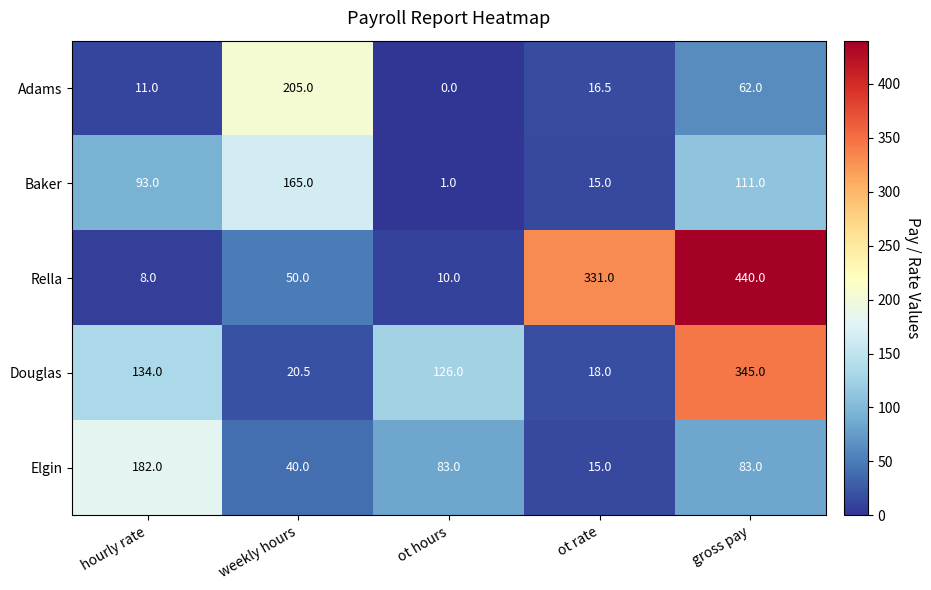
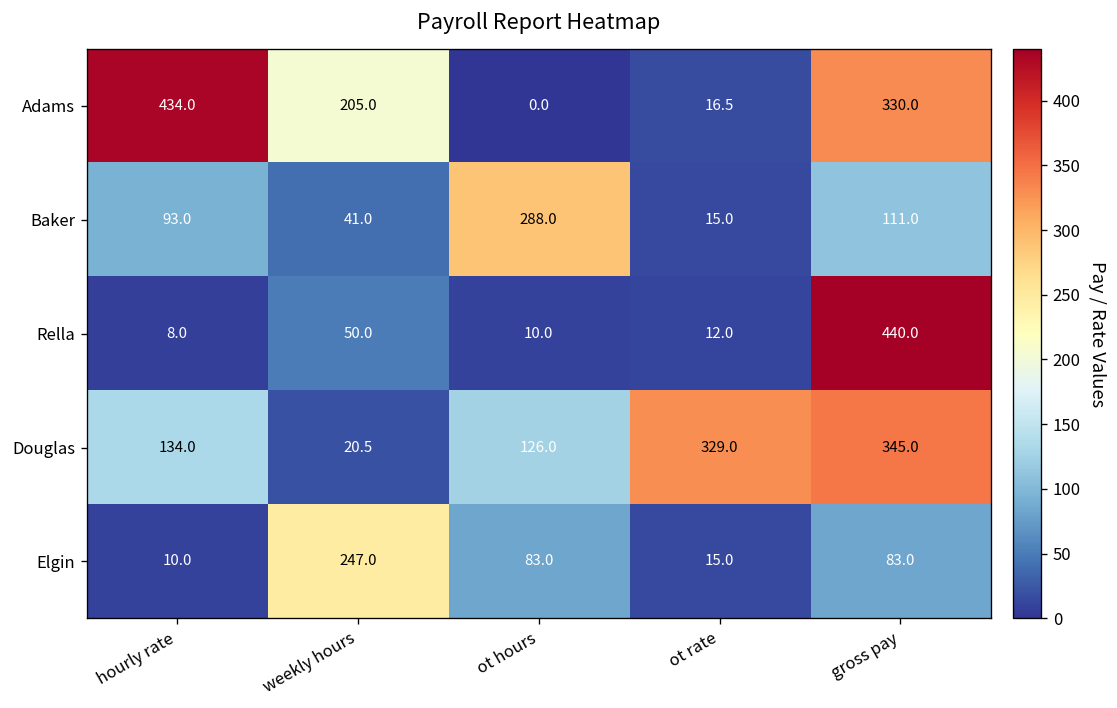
  {
    "Adams": {
-     "hourly rate": 11.0,
+     "hourly rate": 434.0,
      "weekly hours": 205.0,
      "ot hours": 0.0,
      "ot rate": 16.5,
-     "gross pay": 62.0
+     "gross pay": 330.0
    },
    "Baker": {
      "hourly rate": 93.0,
-     "weekly hours": 165.0,
-     "ot hours": 1.0,
+     "weekly hours": 41.0,
+     "ot hours": 288.0,
      "ot rate": 15.0,
      "gross pay": 111.0
    },
    "Rella": {
      "hourly rate": 8.0,
      "weekly hours": 50.0,
      "ot hours": 10.0,
-     "ot rate": 331.0,
+     "ot rate": 12.0,
      "gross pay": 440.0
    },
    "Douglas": {
      "hourly rate": 134.0,
      "weekly hours": 20.5,
      "ot hours": 126.0,
-     "ot rate": 18.0,
+     "ot rate": 329.0,
      "gross pay": 345.0
    },
    "Elgin": {
-     "hourly rate": 182.0,
-     "weekly hours": 40.0,
+     "hourly rate": 10.0,
+     "weekly hours": 247.0,
      "ot hours": 83.0,
      "ot rate": 15.0,
      "gross pay": 83.0
    }
  }
